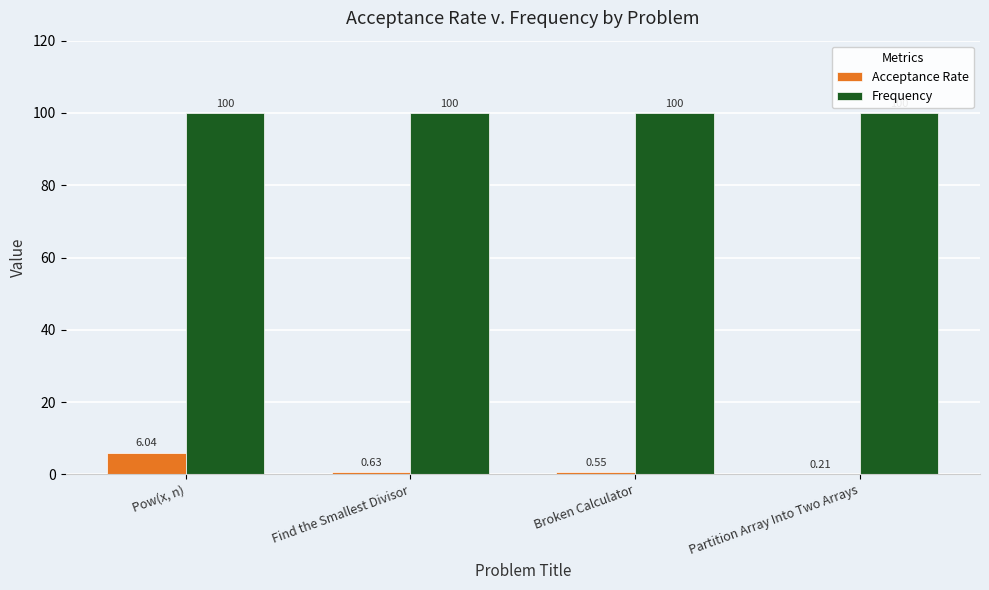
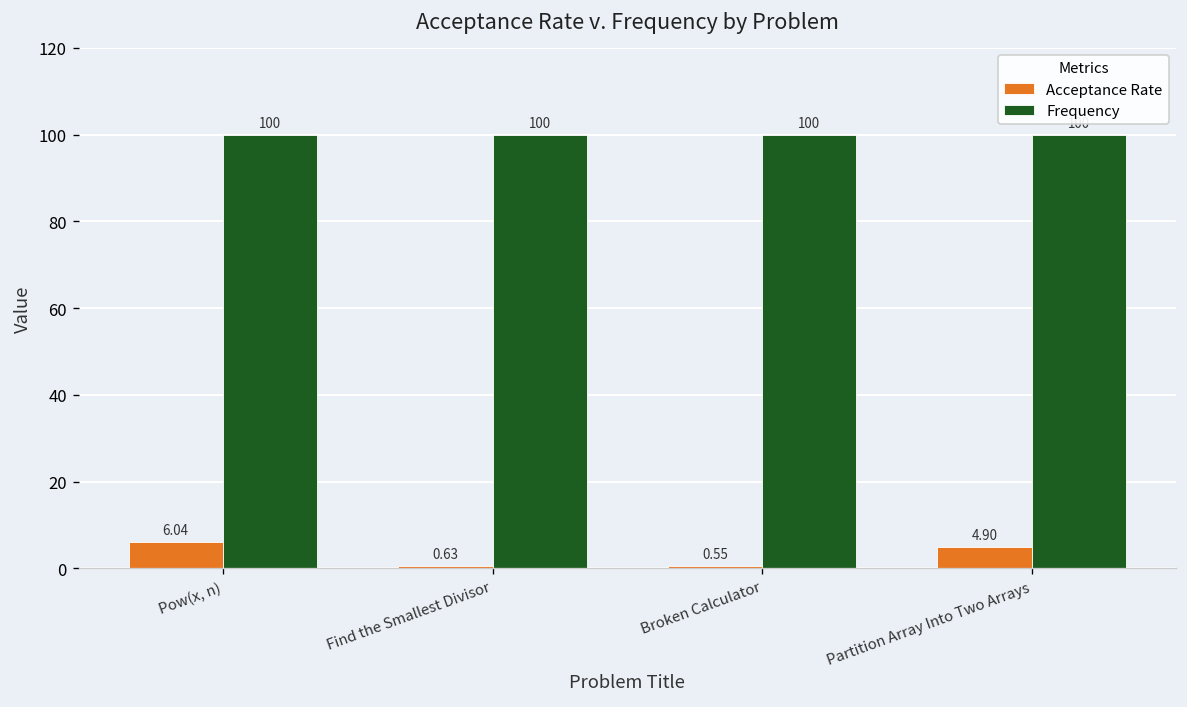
  {
    "Acceptance Rate": {
      "Pow(x, n)": 6.04,
      "Find the Smallest Divisor": 0.63,
      "Broken Calculator": 0.55,
-     "Partition Array Into Two Arrays": 0.21
+     "Partition Array Into Two Arrays": 4.90
    },
    "Frequency": {
      "Pow(x, n)": 100,
      "Find the Smallest Divisor": 100,
      "Broken Calculator": 100
    }
  }
